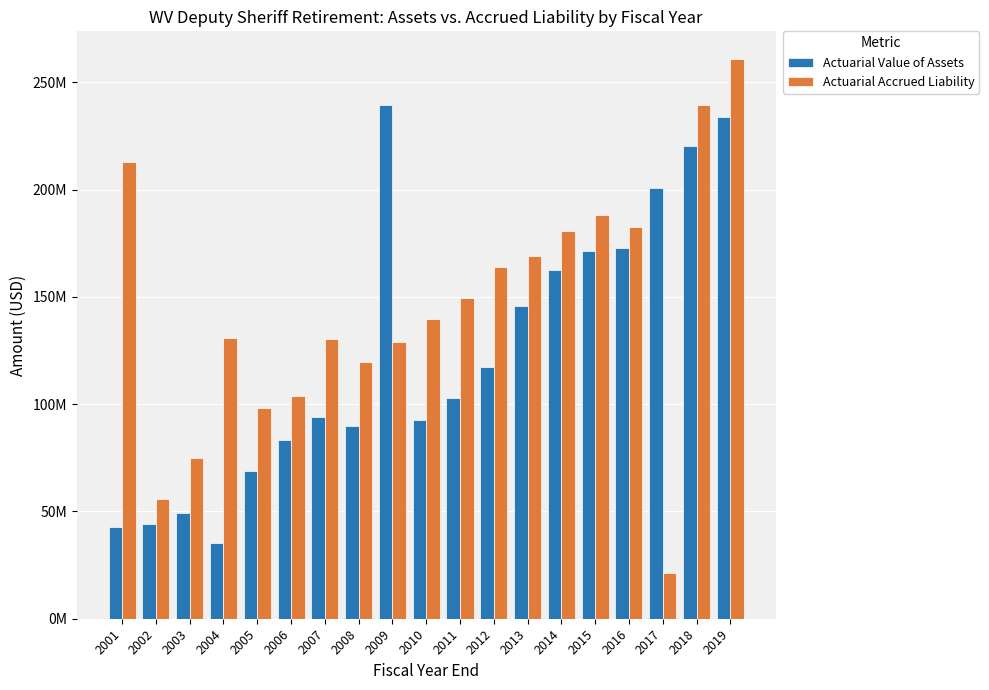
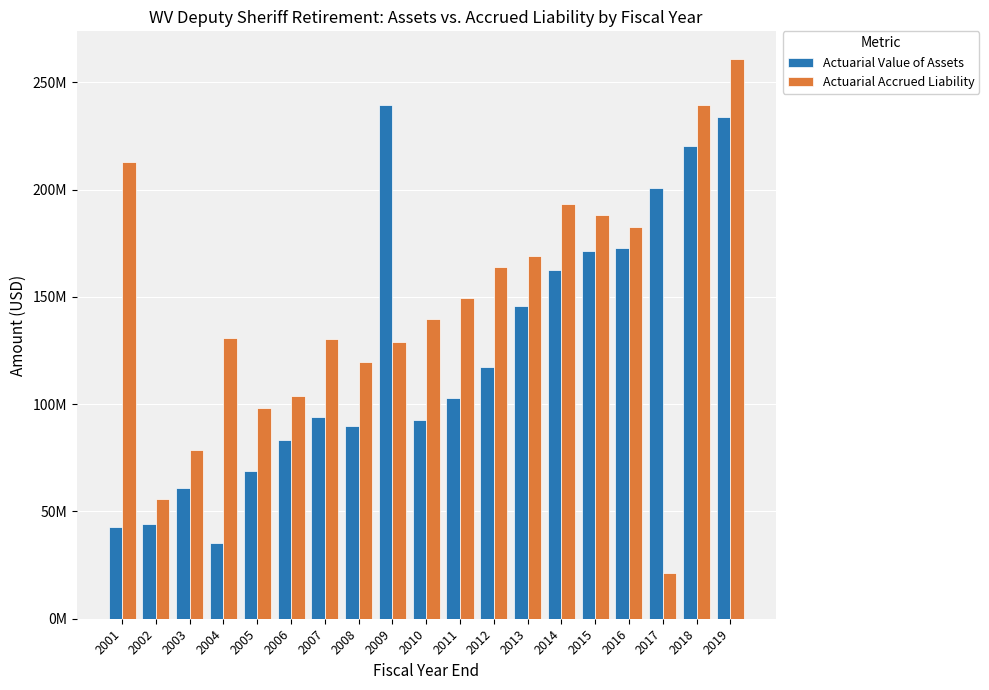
  {
    "Actuarial Value of Assets": {
      "2001": 43000000,
      "2002": 44000000,
-     "2003": 49000000,
+     "2003": 61000000,
      "2004": 35000000,
      "2005": 69000000,
      "2006": 83000000,
      "2007": 94000000,
      "2008": 90000000,
      "2009": 240000000,
      "2010": 93000000,
      "2011": 103000000,
      "2012": 118000000,
      "2013": 146000000,
      "2014": 163000000,
      "2015": 171000000,
      "2016": 173000000,
      "2017": 201000000,
      "2018": 221000000,
      "2019": 234000000
    },
    "Actuarial Accrued Liability": {
      "2001": 213000000,
      "2002": 56000000,
-     "2003": 75000000,
+     "2003": 79000000,
      "2004": 131000000,
      "2005": 98000000,
      "2006": 104000000,
      "2007": 131000000,
      "2008": 120000000,
      "2009": 129000000,
      "2010": 140000000,
      "2011": 149000000,
      "2012": 164000000,
      "2013": 169000000,
-     "2014": 181000000,
+     "2014": 193000000,
      "2015": 188000000,
      "2016": 183000000,
      "2017": 21000000,
      "2018": 240000000,
      "2019": 261000000
    }
  }
